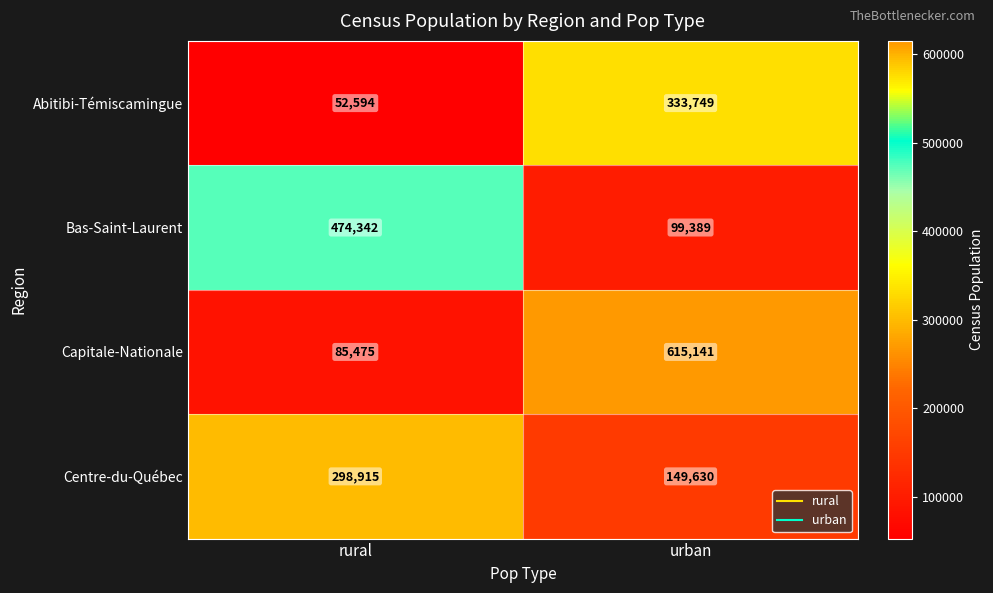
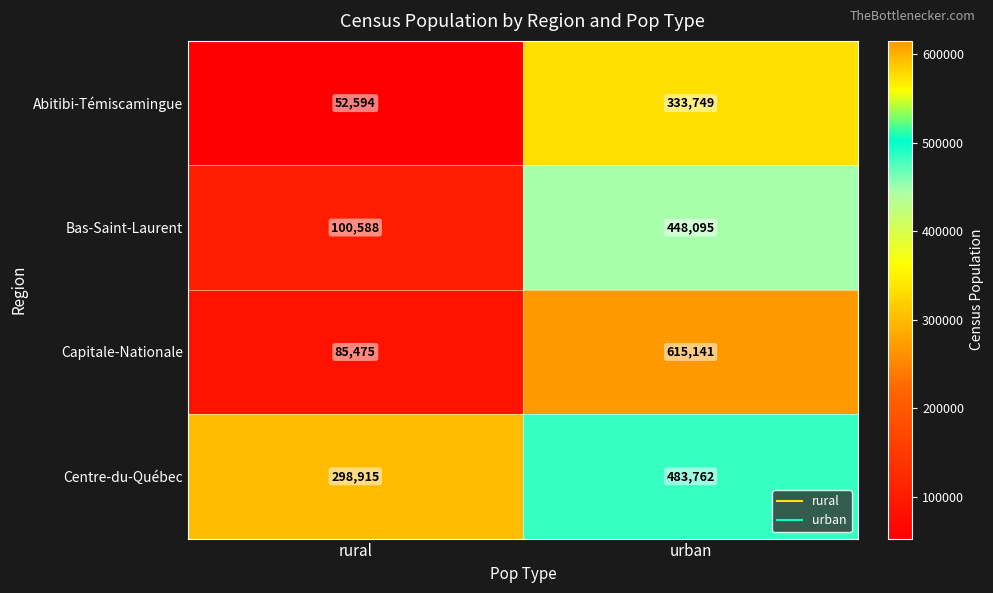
  {
    "Bas-Saint-Laurent": {
-     "rural": "474,342",
-     "urban": "99,389"
+     "rural": "100,588",
+     "urban": "448,095"
    },
    "Centre-du-Québec": {
-     "urban": "149,630"
+     "urban": "483,762"
    }
  }
